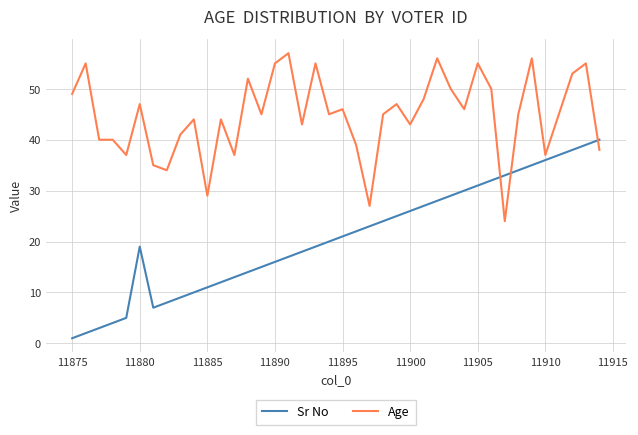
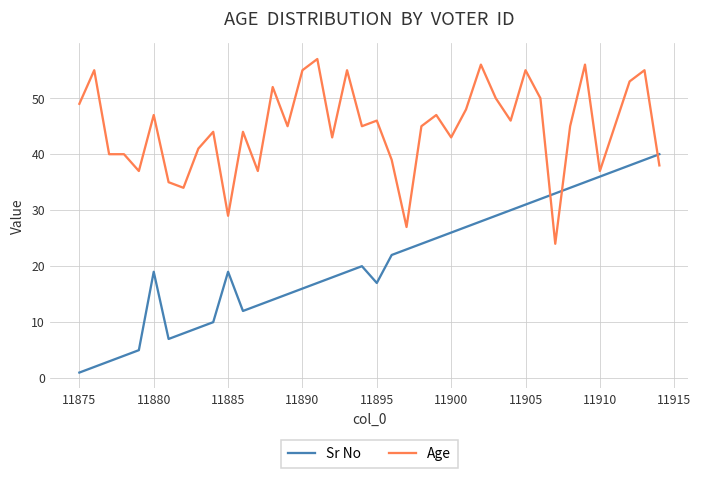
  {
    "Sr No": {
      "11875": 1,
      "11880": 19,
-     "11885": 11,
+     "11885": 19,
      "11890": 16,
-     "11895": 21,
+     "11895": 17,
      "11900": 26,
      "11905": 31,
      "11910": 36
    },
    "Age": {
      "11875": 49,
      "11880": 47,
      "11885": 29,
      "11890": 55,
      "11895": 46,
      "11900": 43,
      "11905": 55,
      "11910": 37
    }
  }
